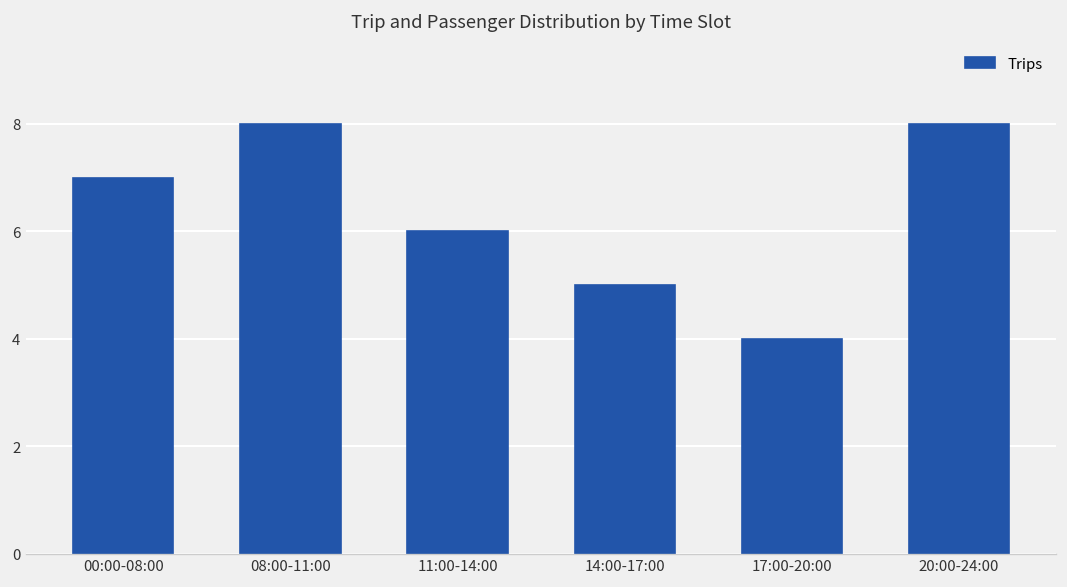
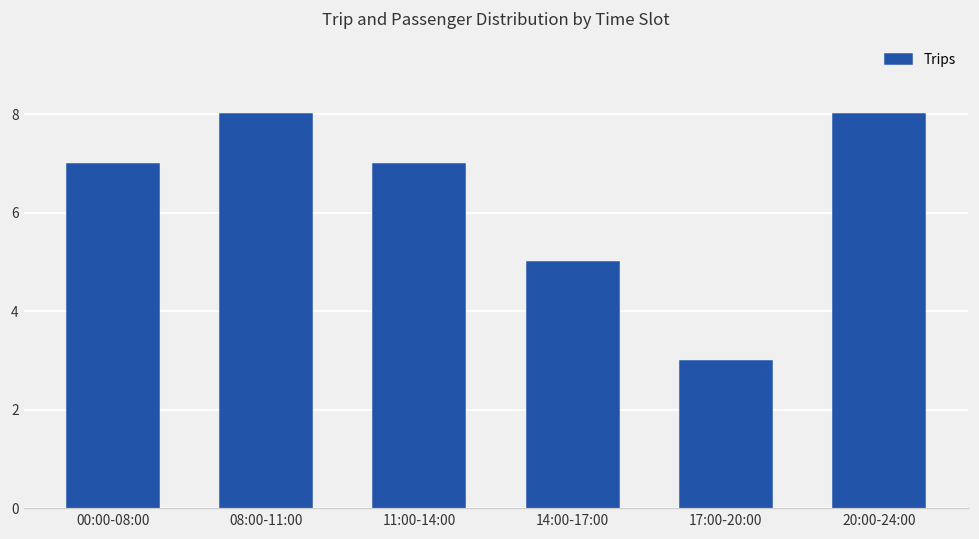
  {
    "00:00-08:00": 7,
    "08:00-11:00": 8,
-   "11:00-14:00": 6,
+   "11:00-14:00": 7,
    "14:00-17:00": 5,
-   "17:00-20:00": 4,
+   "17:00-20:00": 3,
    "20:00-24:00": 8
  }
